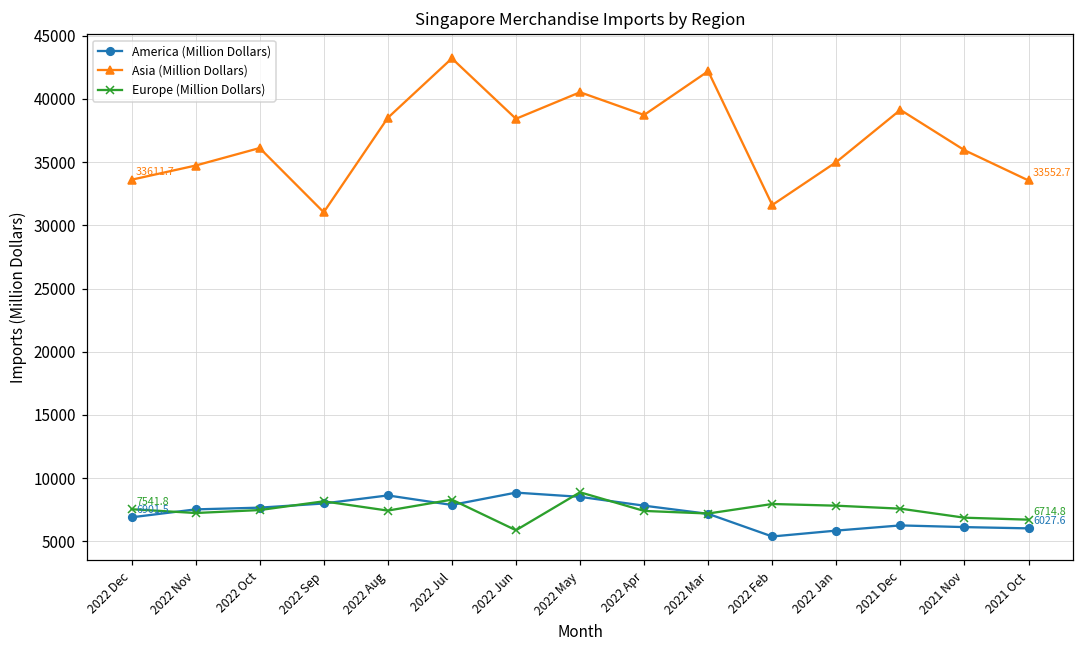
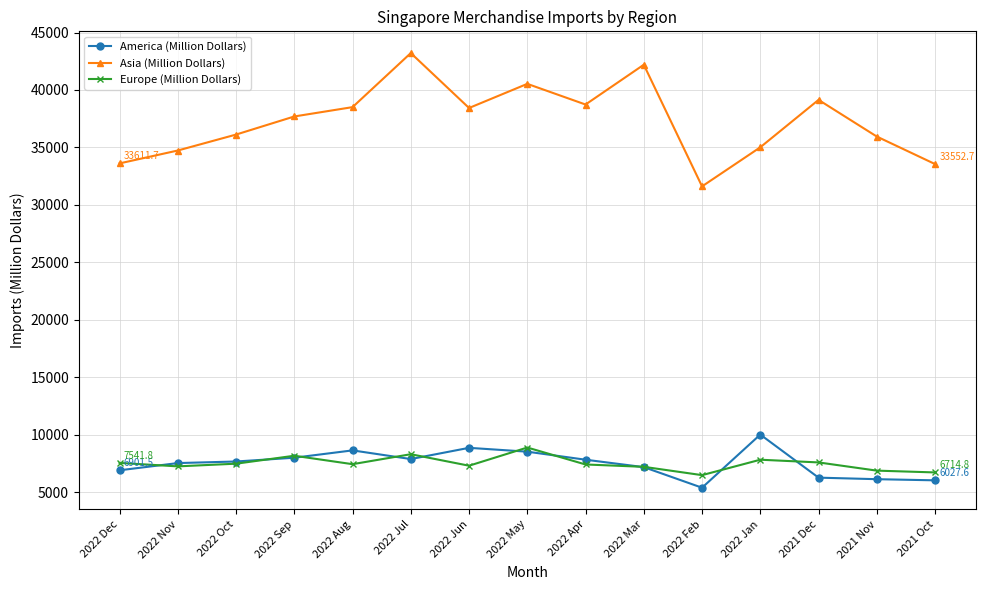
  {
    "America (Million Dollars)": {
      "2022 Nov": 7500,
      "2022 Aug": 8600,
      "2022 Jul": 7900,
      "2022 Jun": 8900,
      "2022 May": 8500,
      "2022 Apr": 7800,
      "2022 Feb": 5400,
-     "2022 Jan": 5900,
+     "2022 Jan": 10000,
      "2021 Dec": 6300,
      "2021 Nov": 6100
    },
    "Asia (Million Dollars)": {
      "2022 Nov": 34700,
      "2022 Oct": 36100,
-     "2022 Sep": 31000,
+     "2022 Sep": 37700,
      "2022 Aug": 38500,
      "2022 Jul": 43200,
      "2022 Jun": 38400,
      "2022 May": 40500,
      "2022 Apr": 38700,
      "2022 Mar": 42200,
      "2022 Feb": 31600,
      "2022 Jan": 35000,
      "2021 Dec": 39100,
      "2021 Nov": 35900
    },
    "Europe (Million Dollars)": {
      "2022 Nov": 7200,
      "2022 Aug": 7400,
      "2022 Jul": 8300,
-     "2022 Jun": 5900,
+     "2022 Jun": 7300,
      "2022 May": 8900,
      "2022 Apr": 7400,
-     "2022 Feb": 8000,
+     "2022 Feb": 6500,
      "2022 Jan": 7800,
      "2021 Dec": 7600,
      "2021 Nov": 6900
    }
  }
